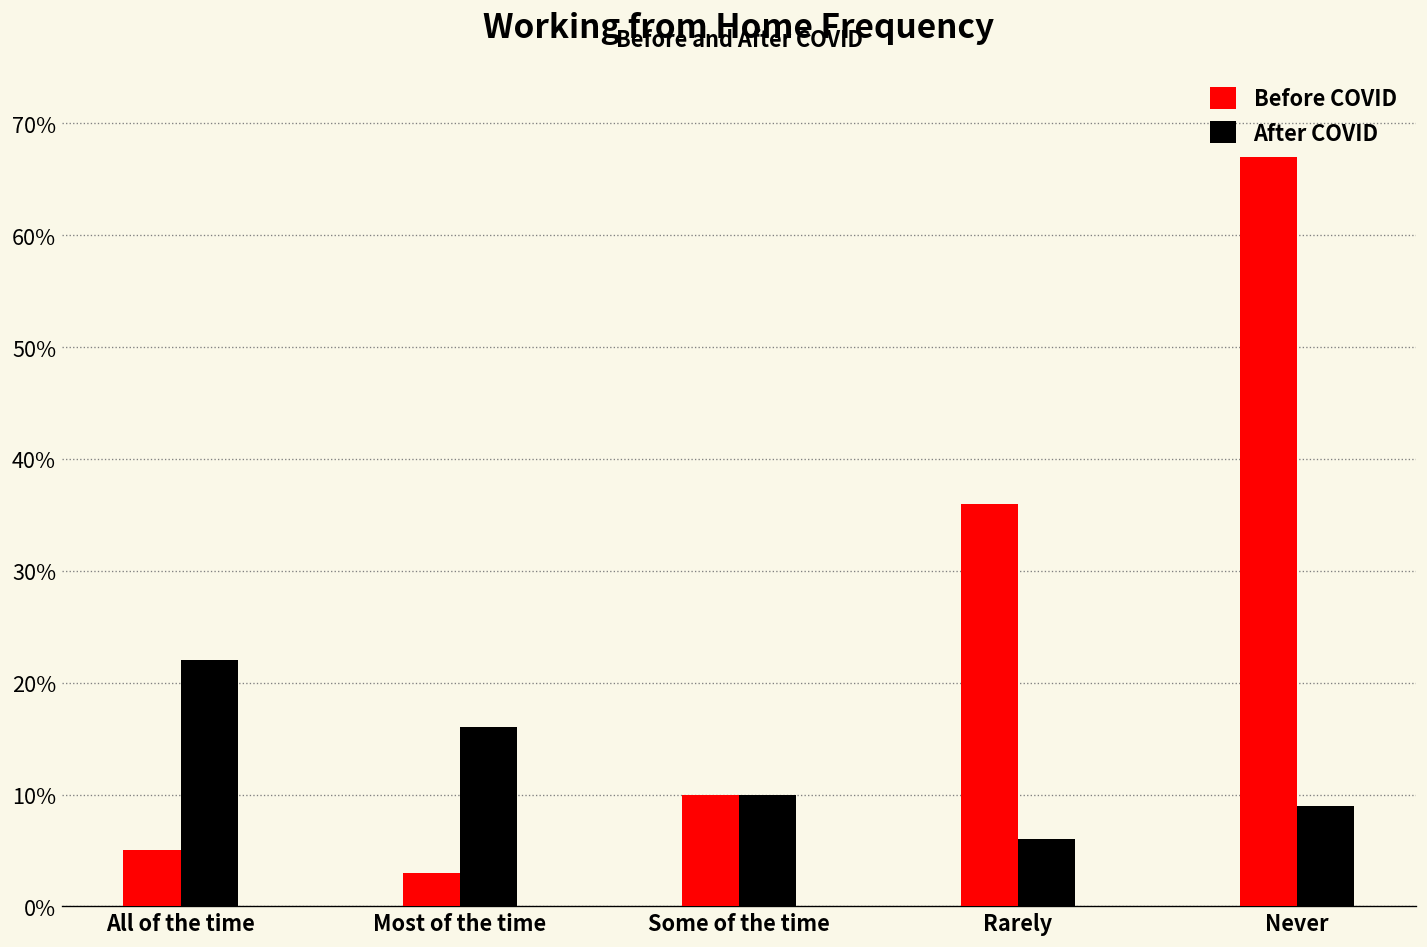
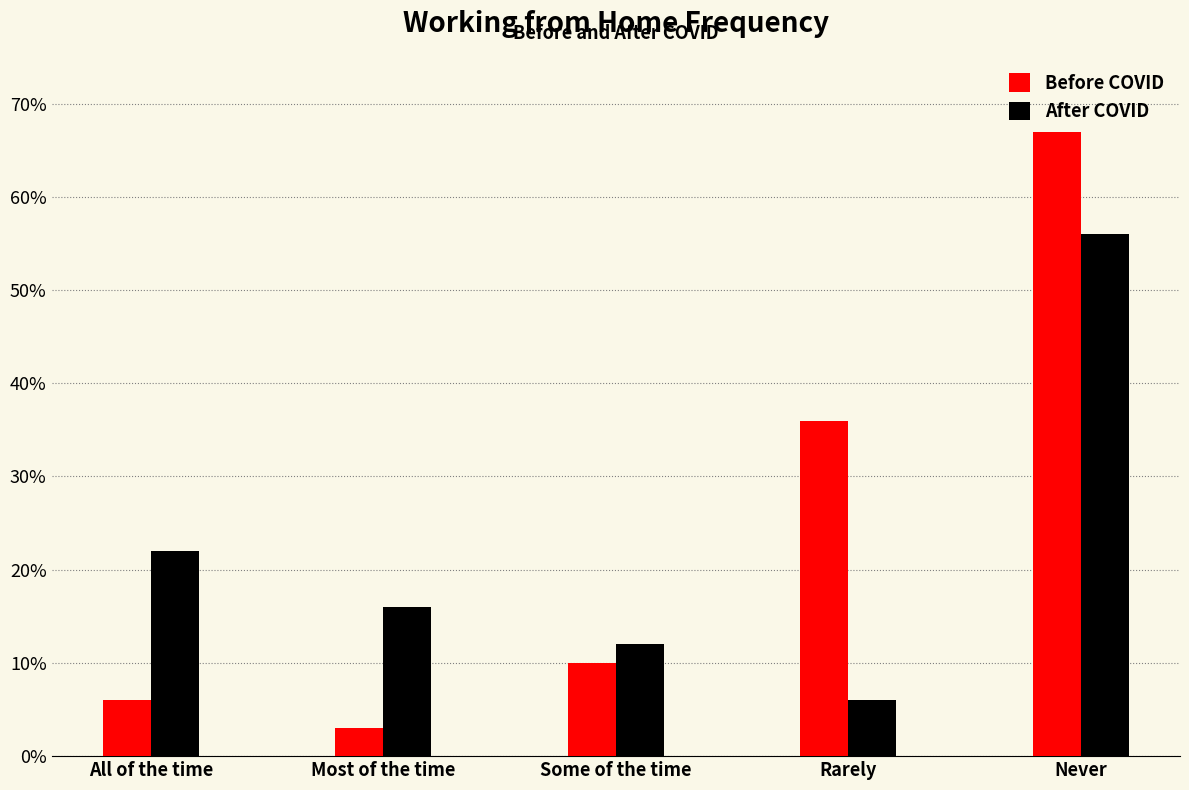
  {
    "Before COVID": {
-     "All of the time": "5%",
+     "All of the time": "6%",
      "Most of the time": "3%",
      "Some of the time": "10%",
      "Rarely": "36%",
      "Never": "67%"
    },
    "After COVID": {
      "All of the time": "22%",
      "Most of the time": "16%",
-     "Some of the time": "10%",
+     "Some of the time": "12%",
      "Rarely": "6%",
-     "Never": "9%"
+     "Never": "56%"
    }
  }
